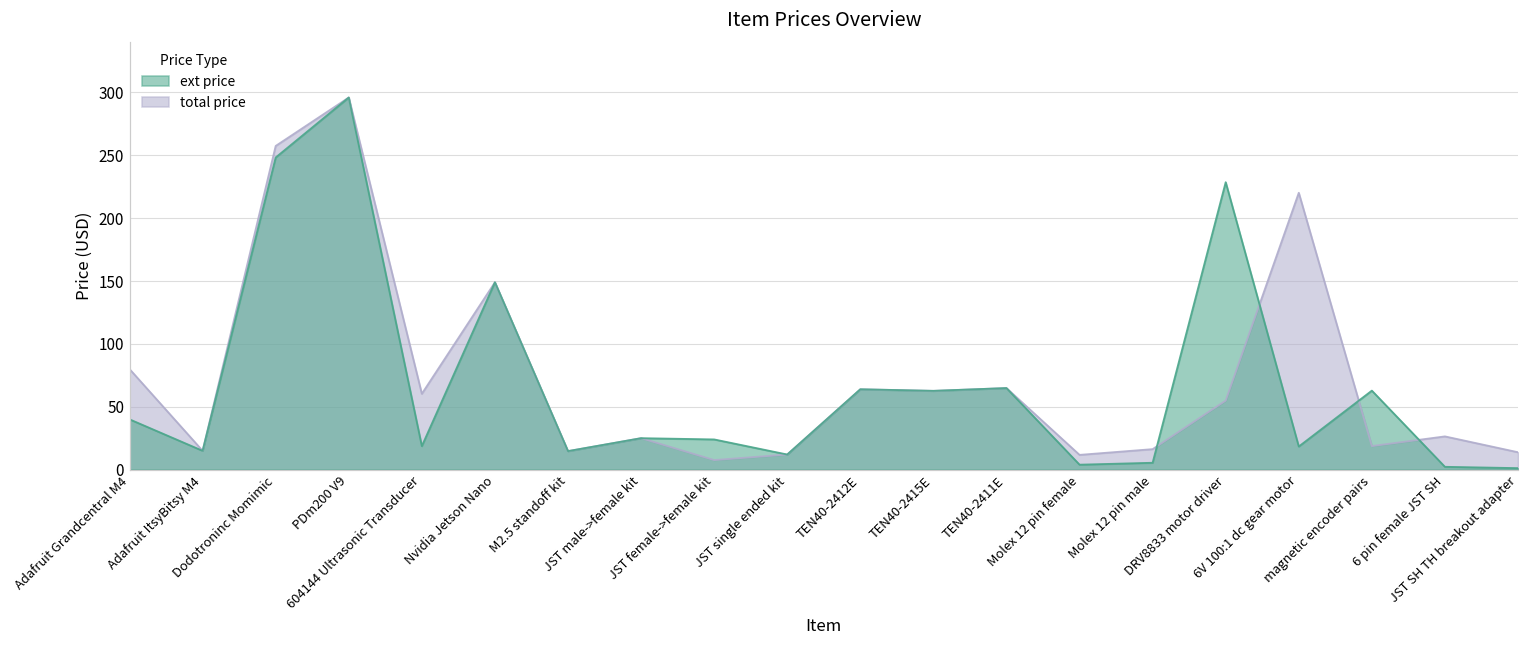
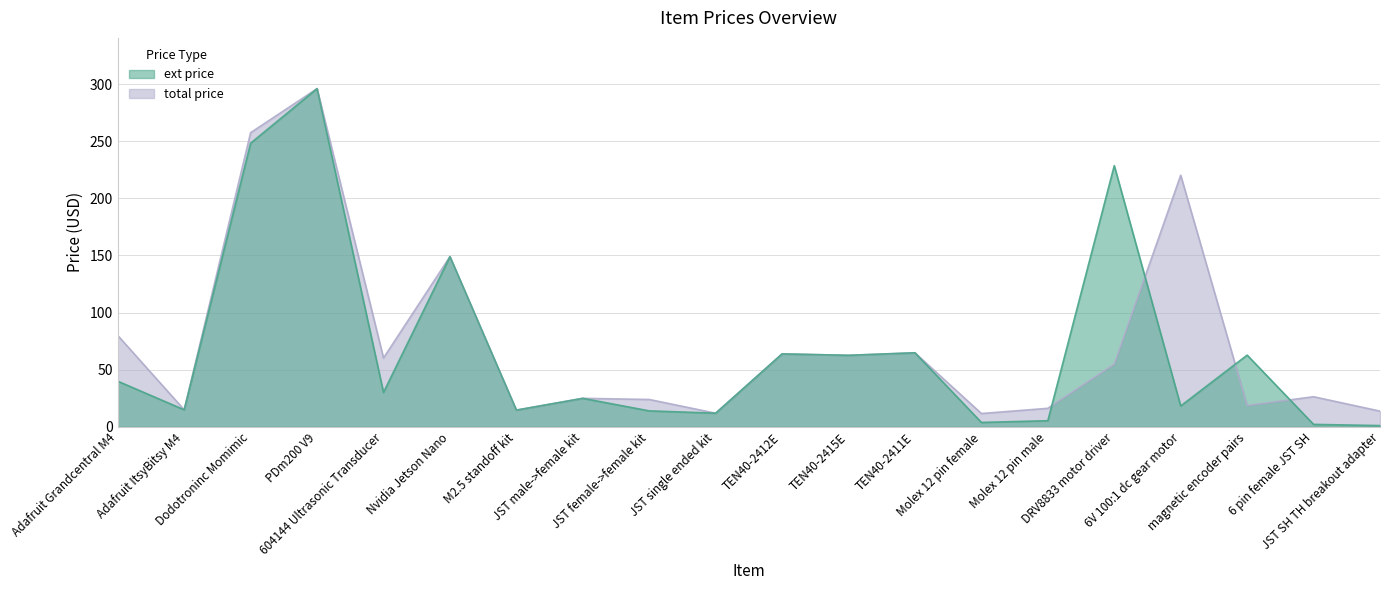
  {
    "total price": {
      "Adafruit Grandcentral M4": 80,
      "Dodotroninc Momimic": 257,
      "604144 Ultrasonic Transducer": 60,
-     "JST female->female kit": 8,
+     "JST female->female kit": 24,
      "Molex 12 pin female": 12,
      "Molex 12 pin male": 16,
      "DRV8833 motor driver": 55,
      "6V 100:1 dc gear motor": 220,
      "magnetic encoder pairs": 19,
      "6 pin female JST SH": 26,
      "JST SH TH breakout adapter": 14
    },
    "ext price": {
      "Adafruit Grandcentral M4": 40,
      "Dodotroninc Momimic": 248,
-     "604144 Ultrasonic Transducer": 19,
-     "JST female->female kit": 24,
+     "604144 Ultrasonic Transducer": 30,
+     "JST female->female kit": 14,
      "Molex 12 pin female": 4,
      "Molex 12 pin male": 5,
      "DRV8833 motor driver": 229,
      "6V 100:1 dc gear motor": 18,
      "magnetic encoder pairs": 63,
      "6 pin female JST SH": 2,
      "JST SH TH breakout adapter": 1
    }
  }
